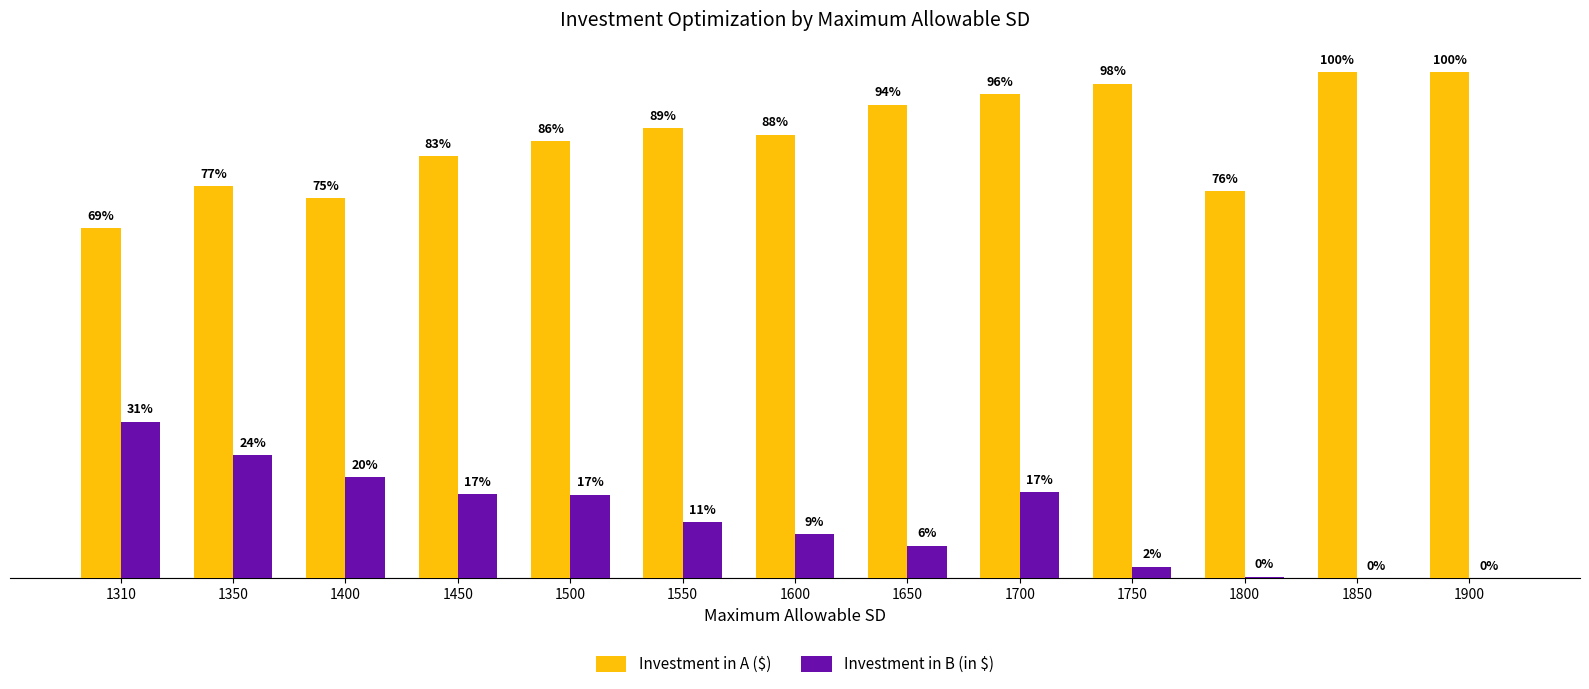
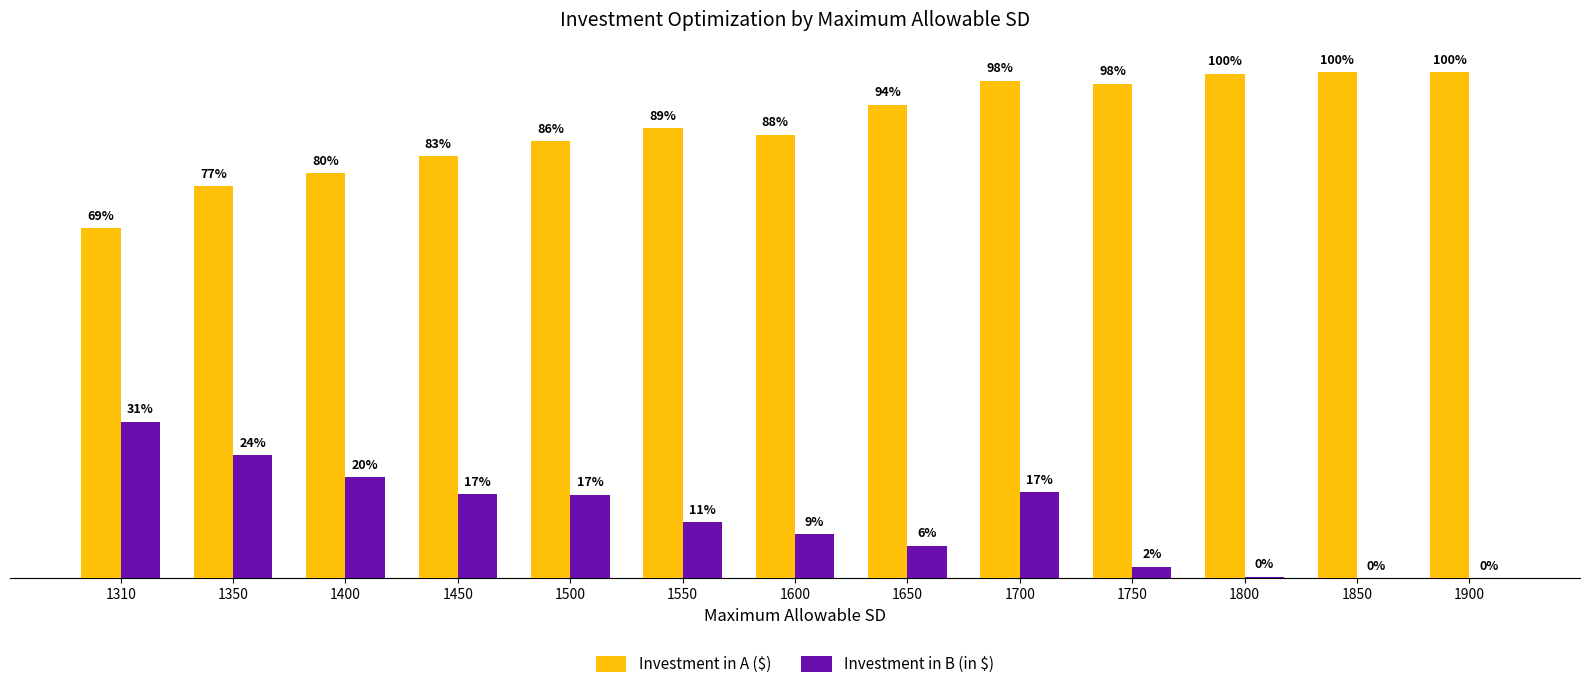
  {
    "Investment in A ($)": {
      "1310": "69%",
      "1350": "77%",
-     "1400": "75%",
+     "1400": "80%",
      "1450": "83%",
      "1500": "86%",
      "1550": "89%",
      "1600": "88%",
      "1650": "94%",
-     "1700": "96%",
+     "1700": "98%",
      "1750": "98%",
-     "1800": "76%",
+     "1800": "100%",
      "1850": "100%",
      "1900": "100%"
    },
    "Investment in B (in $)": {
      "1310": "31%",
      "1350": "24%",
      "1400": "20%",
      "1450": "17%",
      "1500": "17%",
      "1550": "11%",
      "1600": "9%",
      "1650": "6%",
      "1700": "17%",
      "1750": "2%",
      "1800": "0%",
      "1850": "0%",
      "1900": "0%"
    }
  }
